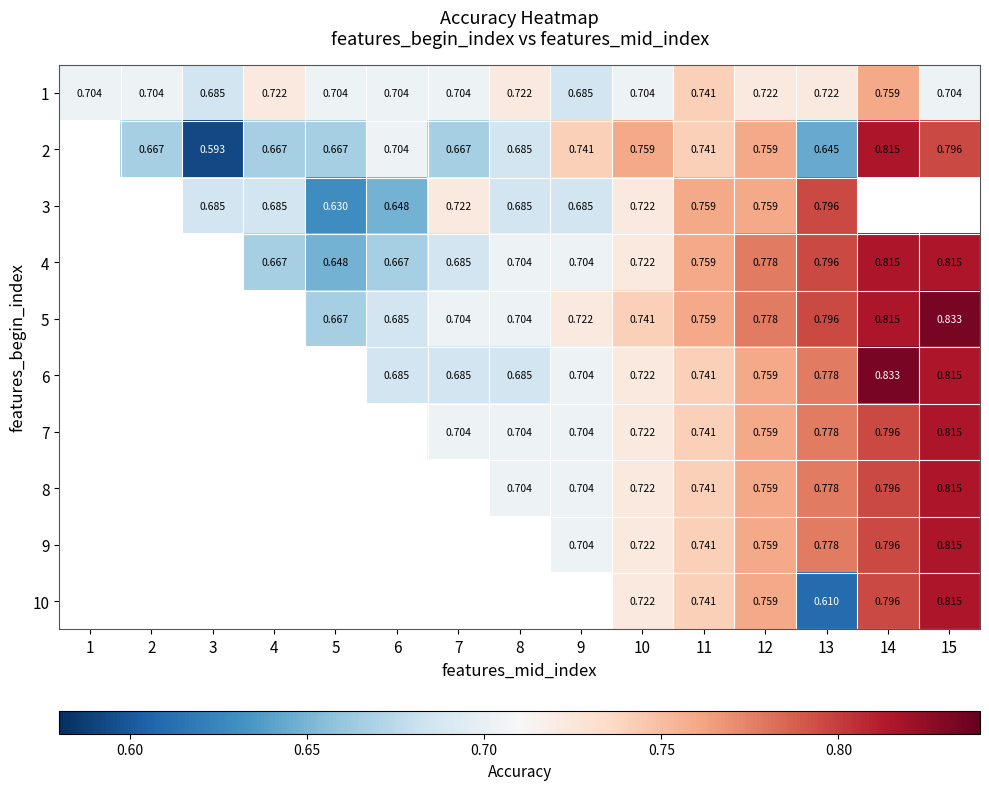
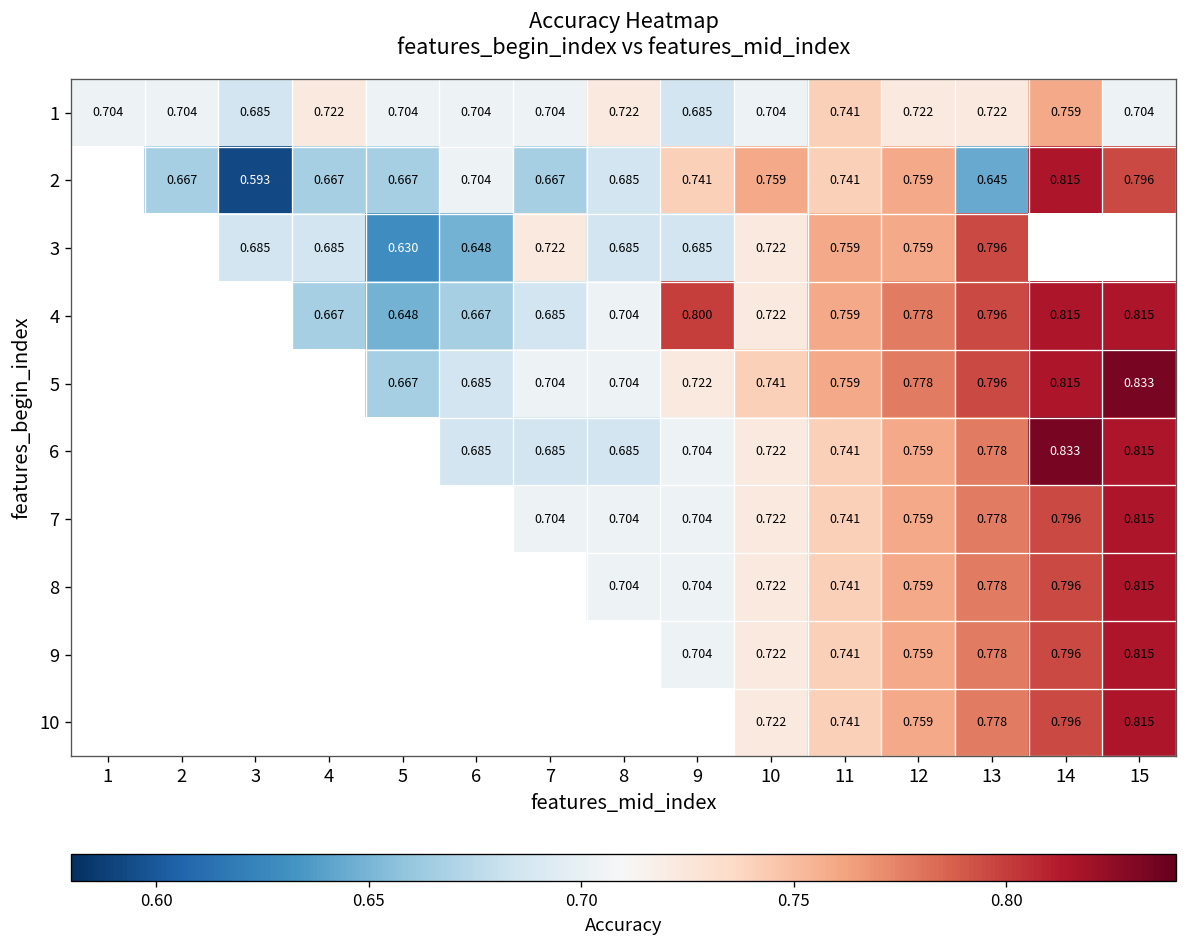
  {
    "1": {
      "1": 0.704,
      "2": 0.704,
      "3": 0.685,
      "4": 0.722,
      "5": 0.704,
      "6": 0.704,
      "7": 0.704,
      "8": 0.722,
      "9": 0.685,
      "10": 0.704,
      "11": 0.741,
      "12": 0.722,
      "13": 0.722,
      "14": 0.759,
      "15": 0.704
    },
    "2": {
      "2": 0.667,
      "3": 0.593,
      "4": 0.667,
      "5": 0.667,
      "6": 0.704,
      "7": 0.667,
      "8": 0.685,
      "9": 0.741,
      "10": 0.759,
      "11": 0.741,
      "12": 0.759,
      "13": 0.645,
      "14": 0.815,
      "15": 0.796
    },
    "3": {
      "3": 0.685,
      "4": 0.685,
      "5": 0.630,
      "6": 0.648,
      "7": 0.722,
      "8": 0.685,
      "9": 0.685,
      "10": 0.722,
      "11": 0.759,
      "12": 0.759,
      "13": 0.796
    },
    "4": {
      "4": 0.667,
      "5": 0.648,
      "6": 0.667,
      "7": 0.685,
      "8": 0.704,
-     "9": 0.704,
+     "9": 0.800,
      "10": 0.722,
      "11": 0.759,
      "12": 0.778,
      "13": 0.796,
      "14": 0.815,
      "15": 0.815
    },
    "5": {
      "5": 0.667,
      "6": 0.685,
      "7": 0.704,
      "8": 0.704,
      "9": 0.722,
      "10": 0.741,
      "11": 0.759,
      "12": 0.778,
      "13": 0.796,
      "14": 0.815,
      "15": 0.833
    },
    "6": {
      "6": 0.685,
      "7": 0.685,
      "8": 0.685,
      "9": 0.704,
      "10": 0.722,
      "11": 0.741,
      "12": 0.759,
      "13": 0.778,
      "14": 0.833,
      "15": 0.815
    },
    "7": {
      "7": 0.704,
      "8": 0.704,
      "9": 0.704,
      "10": 0.722,
      "11": 0.741,
      "12": 0.759,
      "13": 0.778,
      "14": 0.796,
      "15": 0.815
    },
    "8": {
      "8": 0.704,
      "9": 0.704,
      "10": 0.722,
      "11": 0.741,
      "12": 0.759,
      "13": 0.778,
      "14": 0.796,
      "15": 0.815
    },
    "9": {
      "9": 0.704,
      "10": 0.722,
      "11": 0.741,
      "12": 0.759,
      "13": 0.778,
      "14": 0.796,
      "15": 0.815
    },
    "10": {
      "10": 0.722,
      "11": 0.741,
      "12": 0.759,
-     "13": 0.610,
+     "13": 0.778,
      "14": 0.796,
      "15": 0.815
    }
  }
